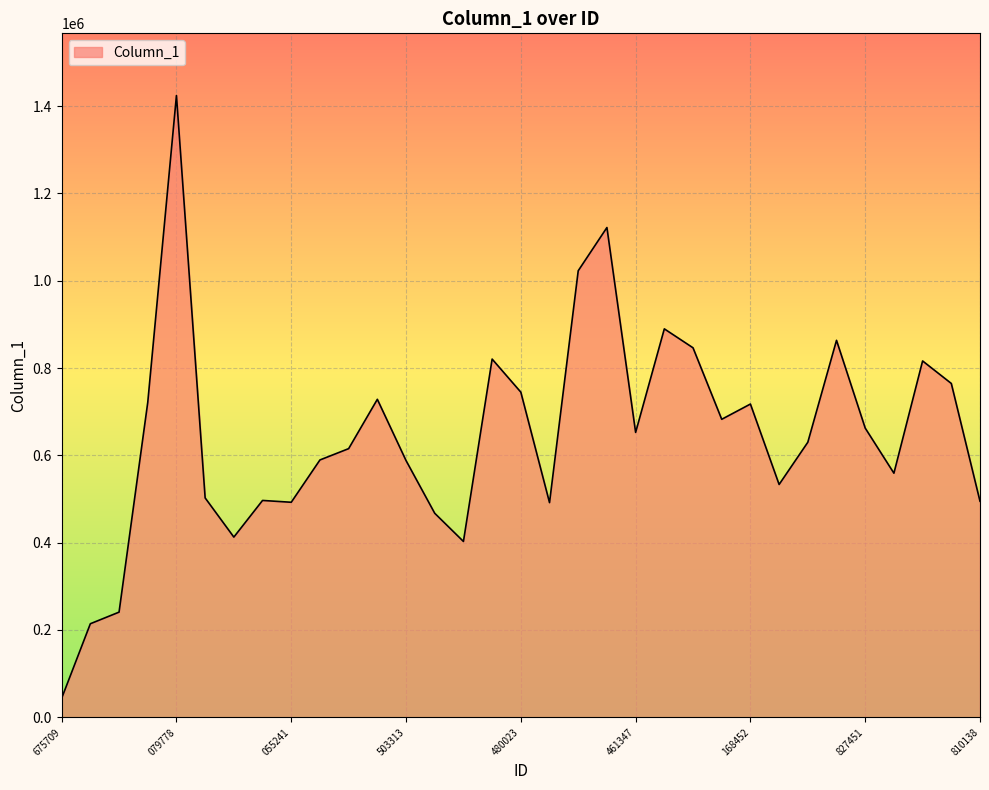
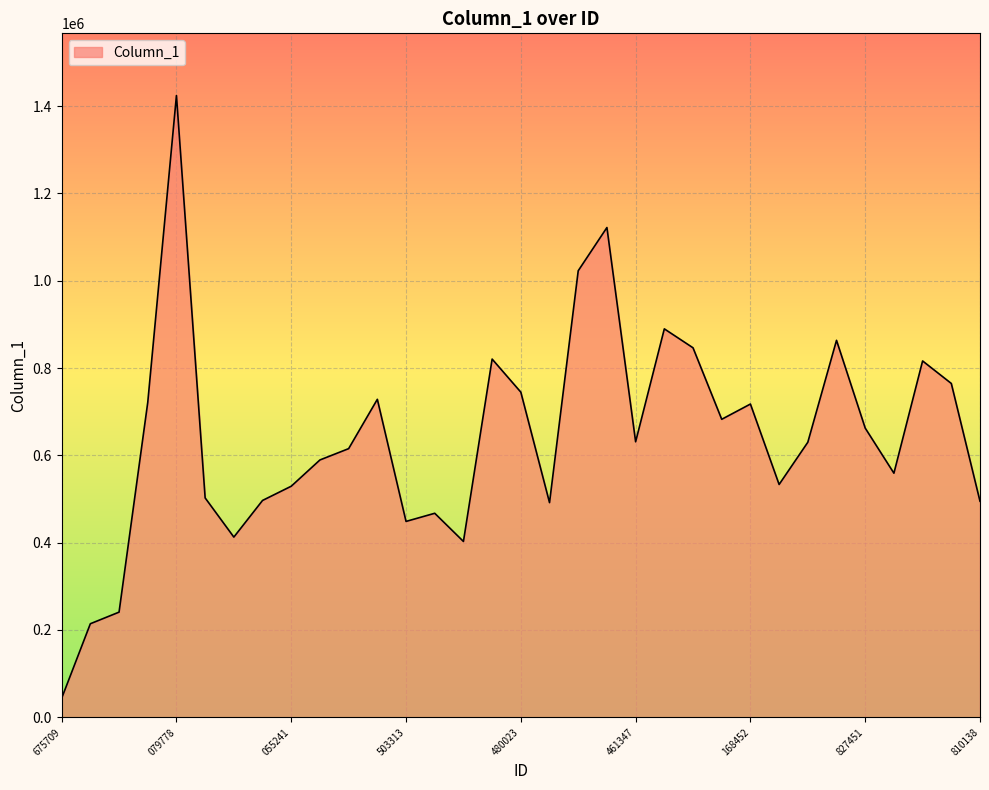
  {
    "675709": 40000,
    "079778": 1420000,
-   "055241": 490000,
-   "503313": 590000,
+   "055241": 530000,
+   "503313": 450000,
    "480023": 740000,
-   "461347": 650000,
+   "461347": 630000,
    "168452": 720000,
    "827451": 660000,
    "810138": 490000
  }
